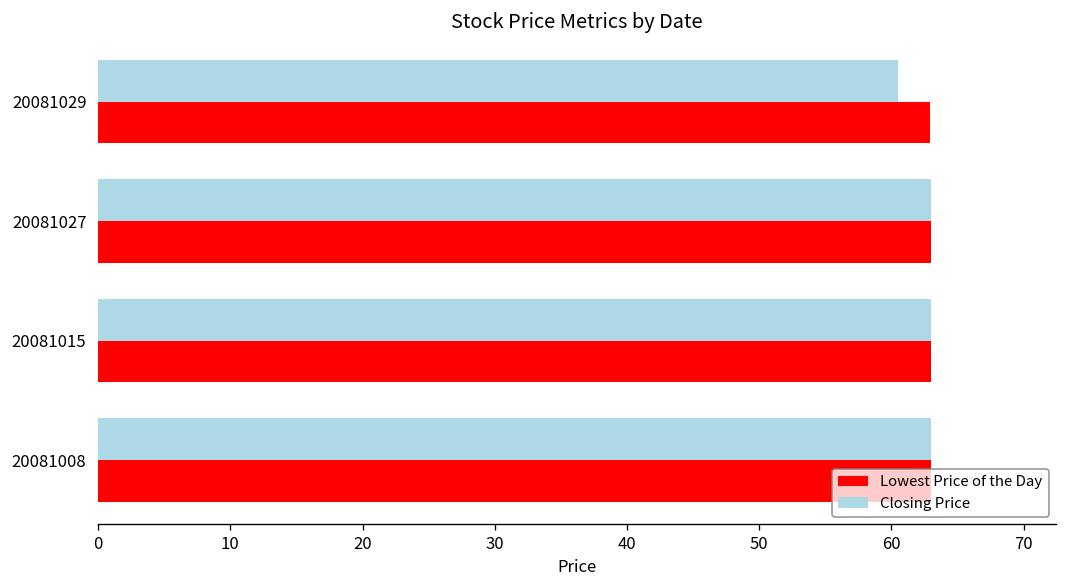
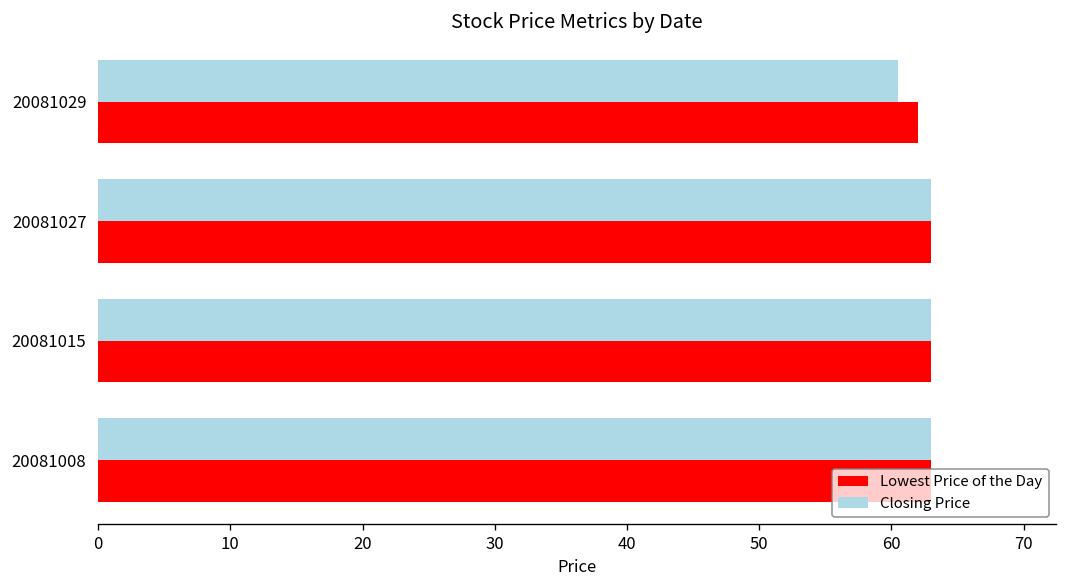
  {
    "Lowest Price of the Day": {
-     "20081029": 62.9,
+     "20081029": 62.0,
      "20081027": 63.0,
      "20081015": 63.0
    },
    "Closing Price": {
      "20081029": 60.5,
      "20081027": 63.0,
      "20081015": 63.0,
      "20081008": 63.0
    }
  }
